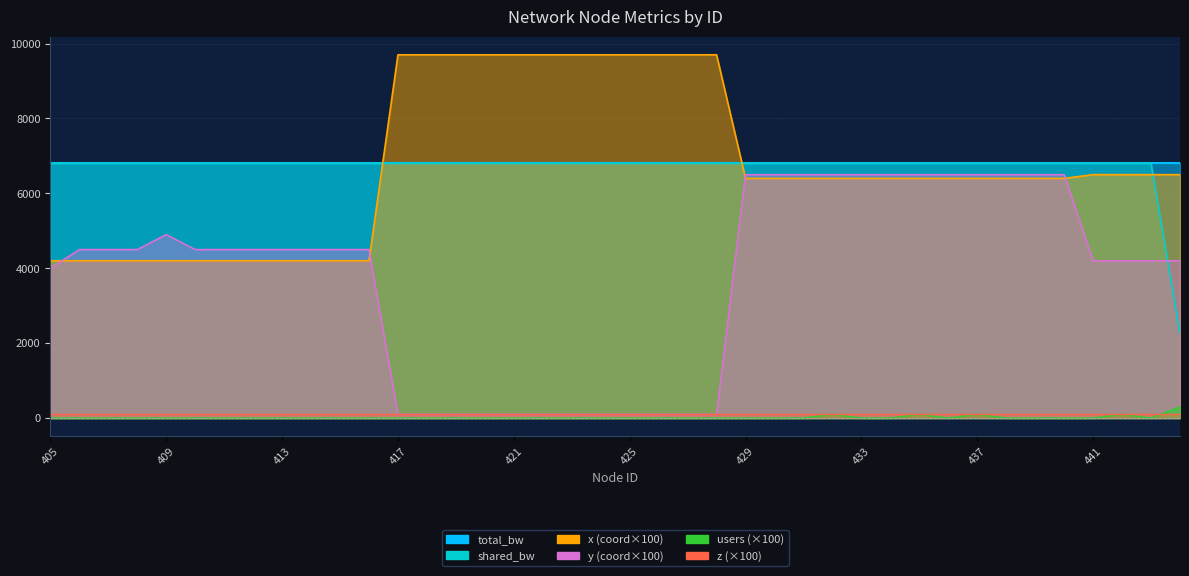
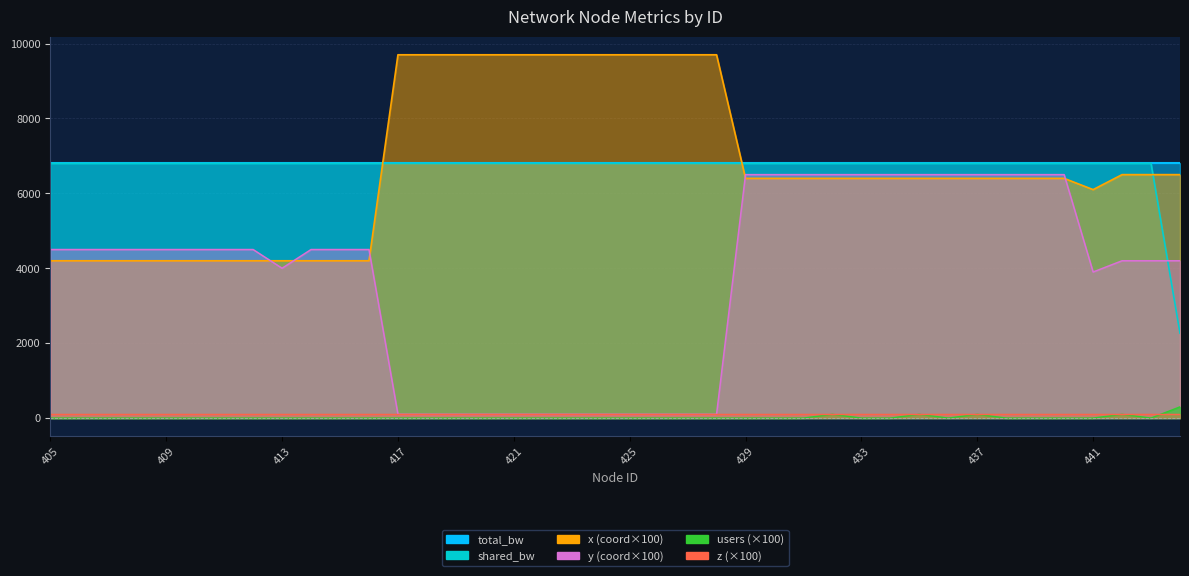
  {
    "x (coord×100)": {
      "405": 4200,
      "409": 4200,
      "413": 4200,
      "417": 9700,
      "421": 9700,
      "425": 9700,
      "429": 6400,
      "433": 6400,
      "437": 6400,
-     "441": 6500
+     "441": 6100
    },
    "y (coord×100)": {
-     "405": 4000,
-     "409": 4900,
-     "413": 4500,
+     "405": 4500,
+     "409": 4500,
+     "413": 4000,
      "429": 6500,
      "433": 6500,
      "437": 6500,
-     "441": 4200
+     "441": 3900
    },
    "users (×100)": {
      "405": 0,
      "409": 0,
      "413": 0,
      "417": 0,
      "421": 0,
      "425": 0,
      "429": 0,
      "433": 0,
      "441": 0
    },
    "z (×100)": {
      "405": 100,
      "409": 100,
      "413": 100,
      "429": 100,
      "433": 100,
      "441": 100
    }
  }
